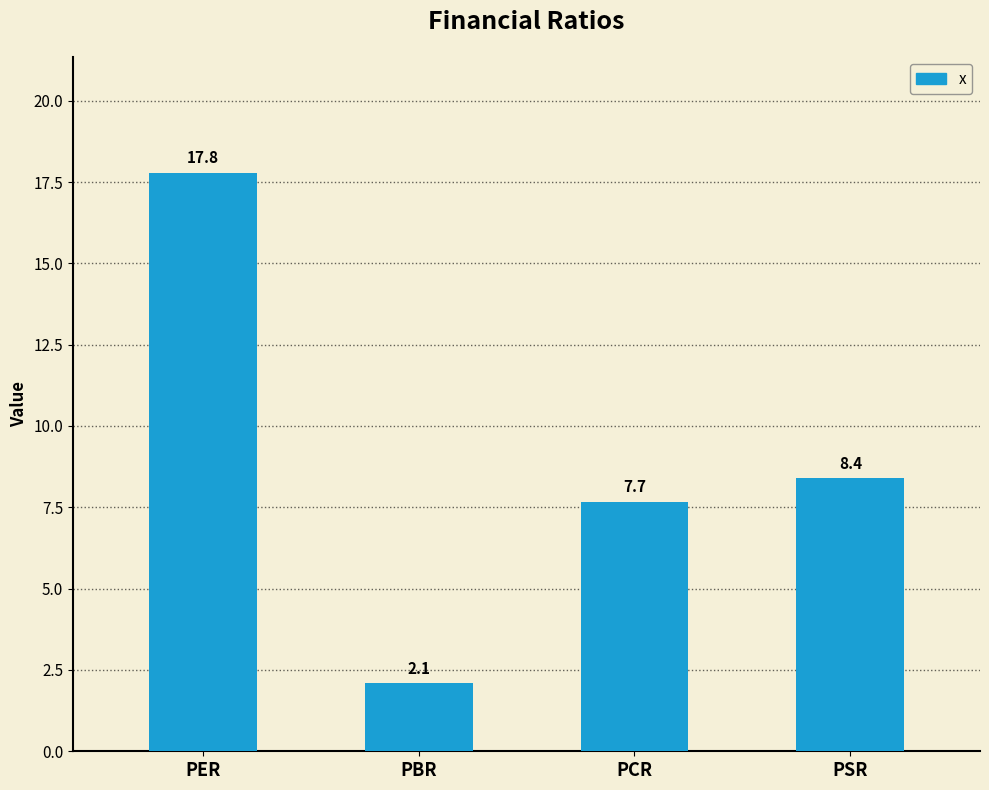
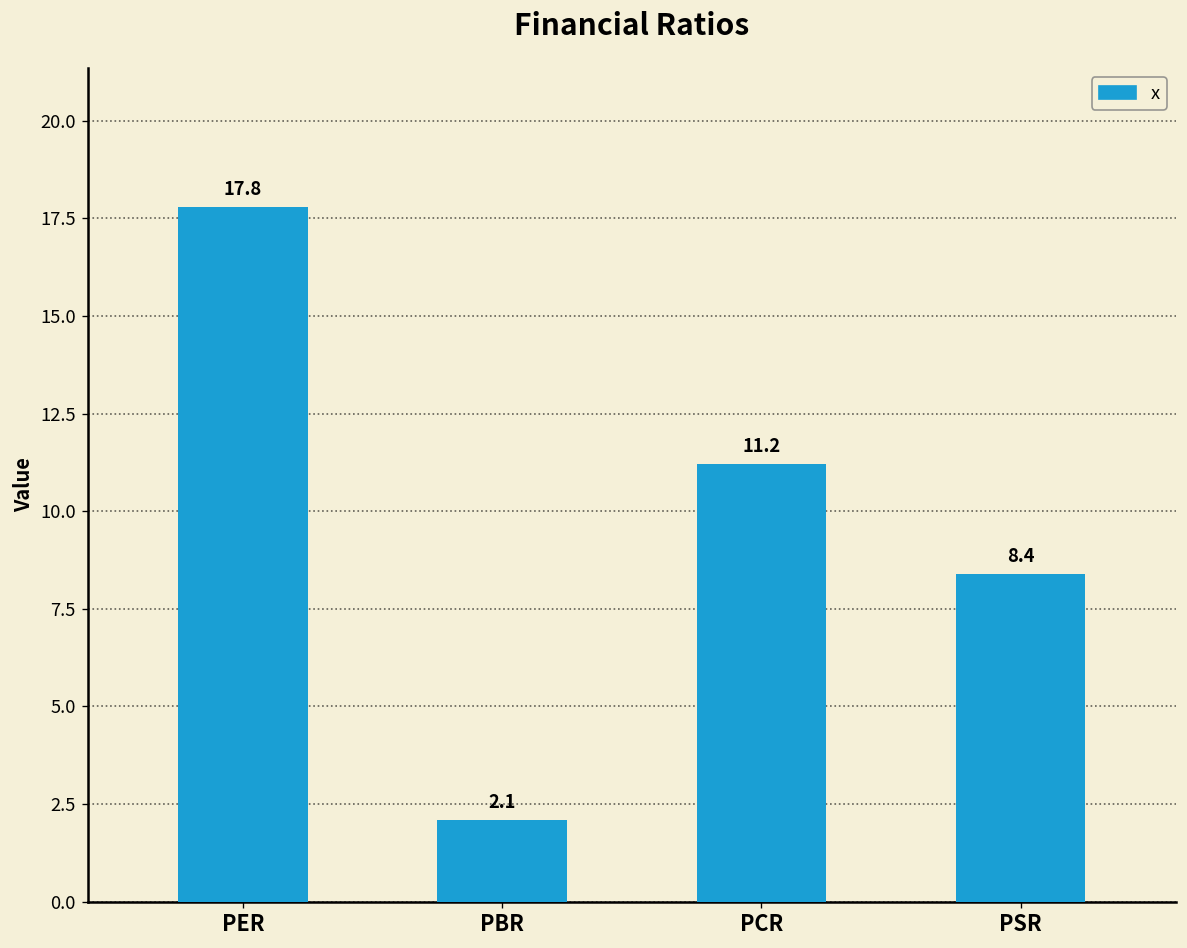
  {
    "PER": 17.8,
    "PBR": 2.1,
-   "PCR": 7.7,
+   "PCR": 11.2,
    "PSR": 8.4
  }
